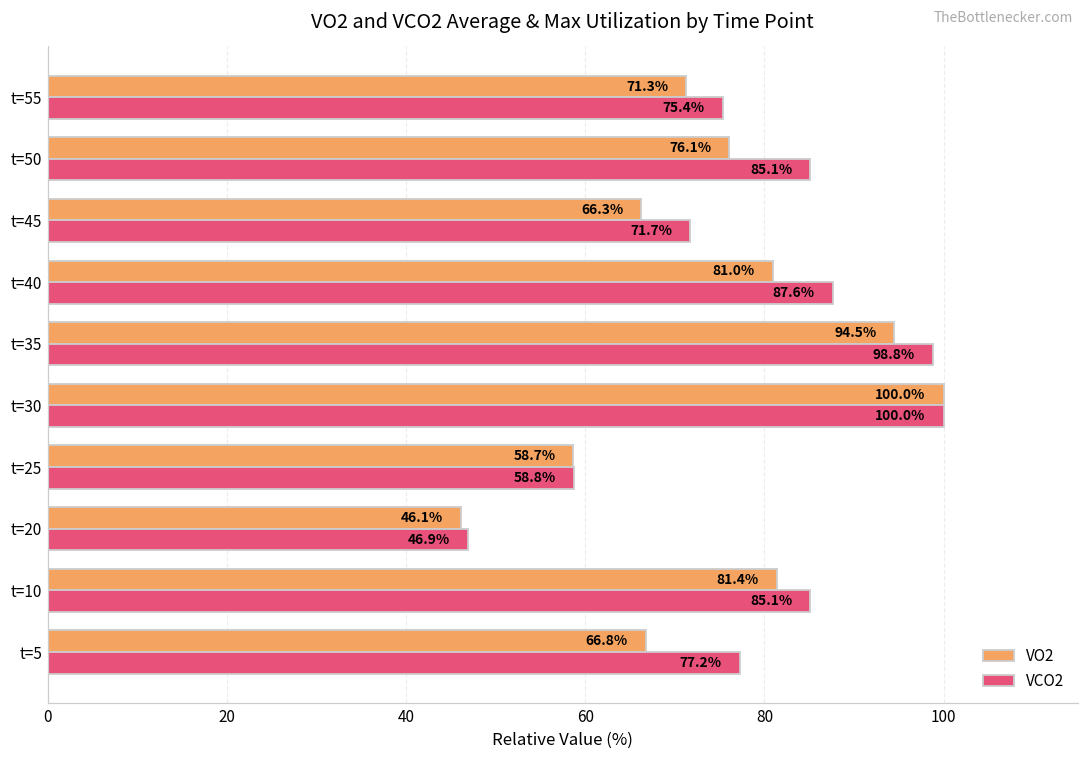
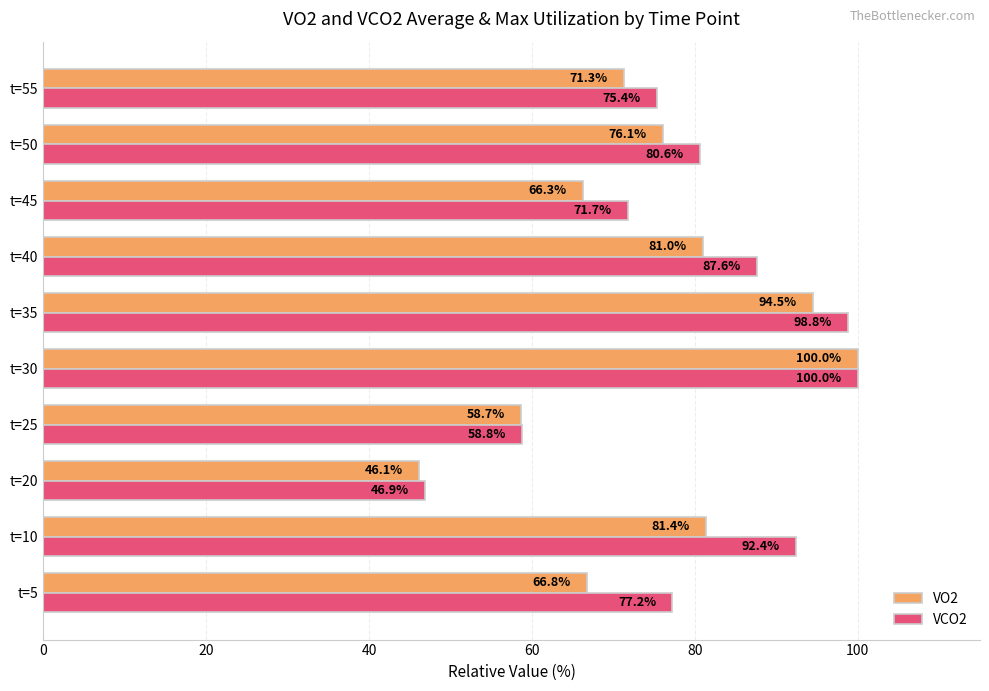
  {
    "VO2": {
      "t=55": "71.3%",
      "t=50": "76.1%",
      "t=45": "66.3%",
      "t=40": "81.0%",
      "t=35": "94.5%",
      "t=30": "100.0%",
      "t=25": "58.7%",
      "t=20": "46.1%",
      "t=10": "81.4%",
      "t=5": "66.8%"
    },
    "VCO2": {
      "t=55": "75.4%",
-     "t=50": "85.1%",
+     "t=50": "80.6%",
      "t=45": "71.7%",
      "t=40": "87.6%",
      "t=35": "98.8%",
      "t=30": "100.0%",
      "t=25": "58.8%",
      "t=20": "46.9%",
-     "t=10": "85.1%",
+     "t=10": "92.4%",
      "t=5": "77.2%"
    }
  }
